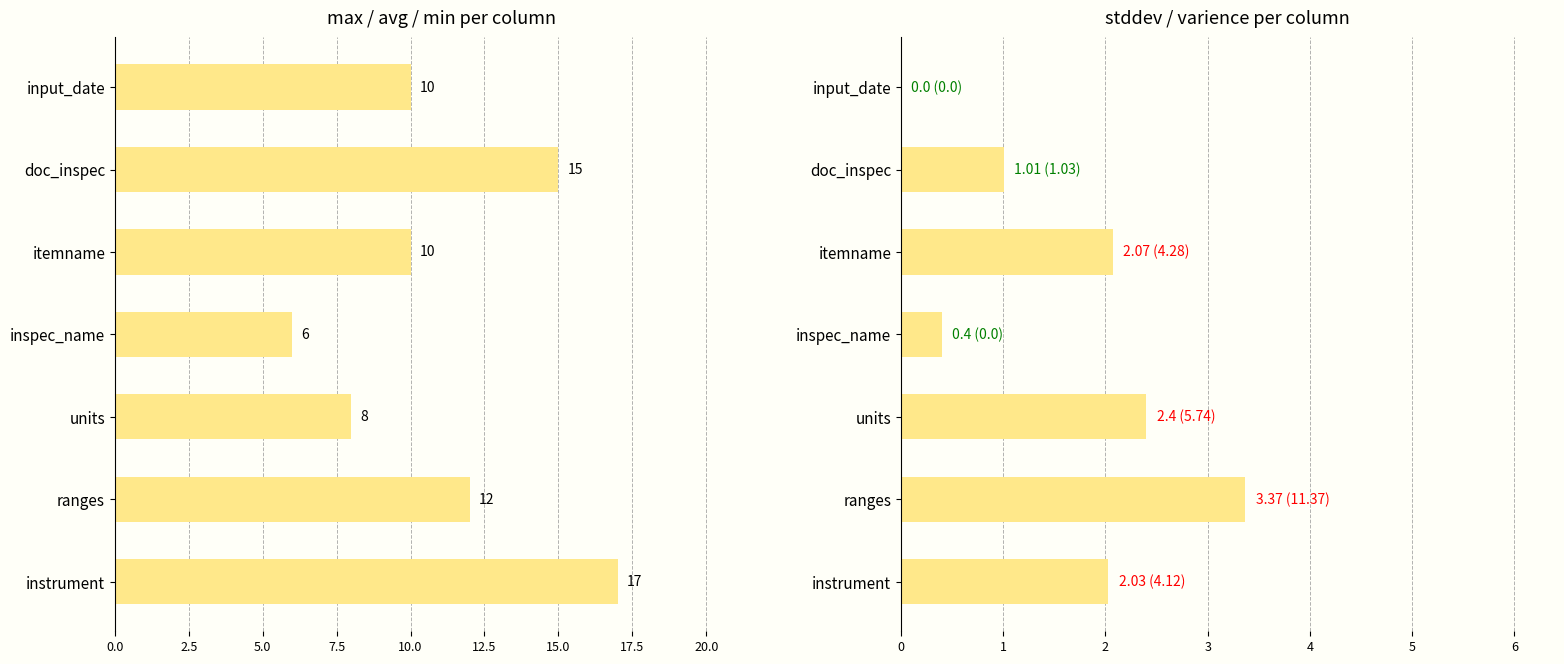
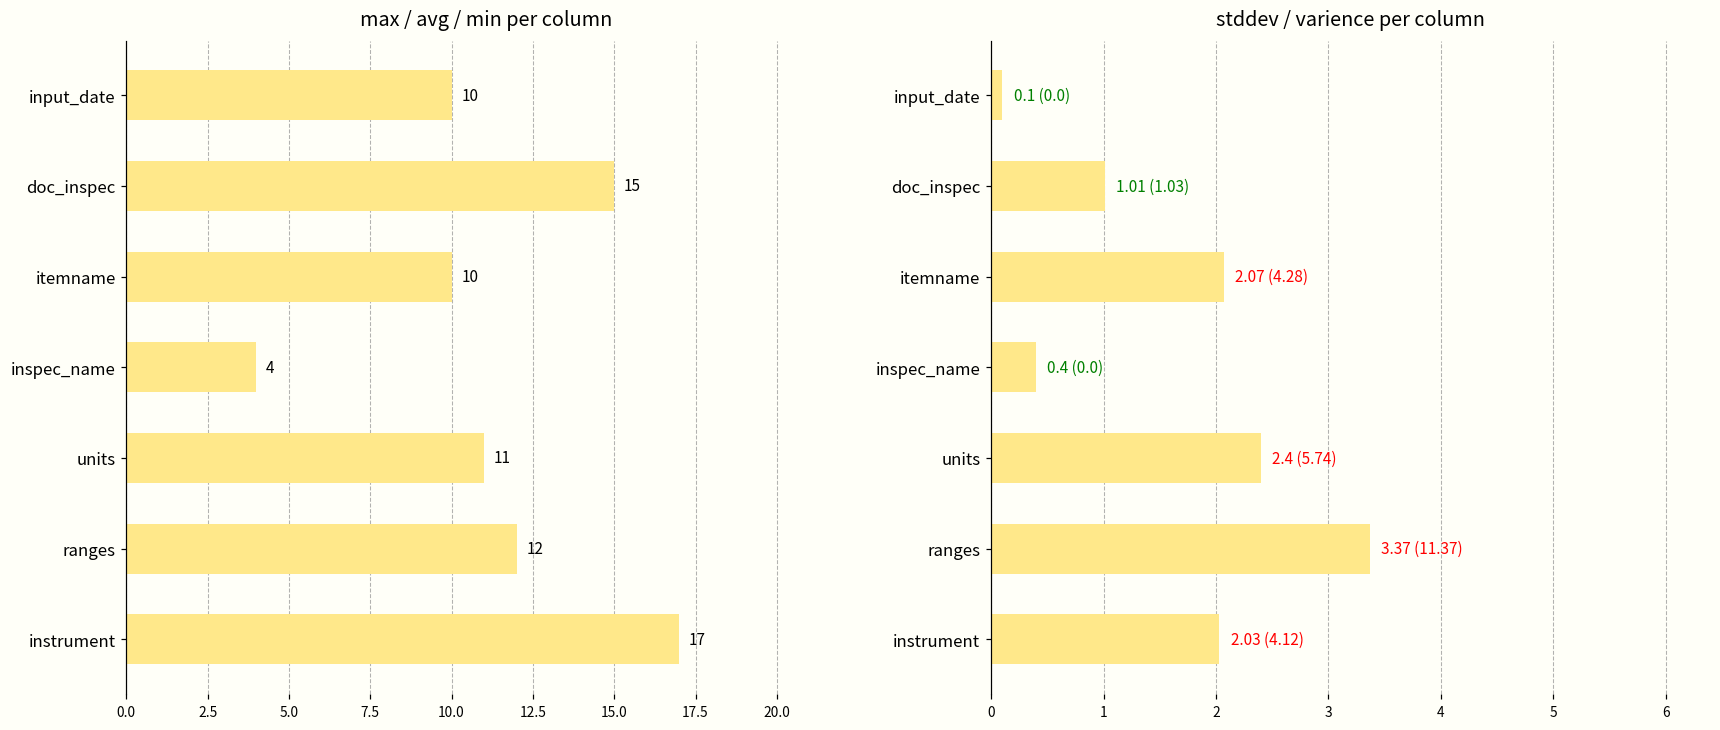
  {
    "max / avg / min per column": {
      "input_date": 10,
      "doc_inspec": 15,
      "itemname": 10,
-     "inspec_name": 6,
-     "units": 8,
+     "inspec_name": 4,
+     "units": 11,
      "ranges": 12,
      "instrument": 17
    },
    "stddev / varience per column": {
-     "input_date": 0.0,
+     "input_date": 0.1,
      "doc_inspec": 1.01,
      "itemname": 2.07,
      "inspec_name": 0.4,
      "units": 2.4,
      "ranges": 3.37,
      "instrument": 2.03
    }
  }
